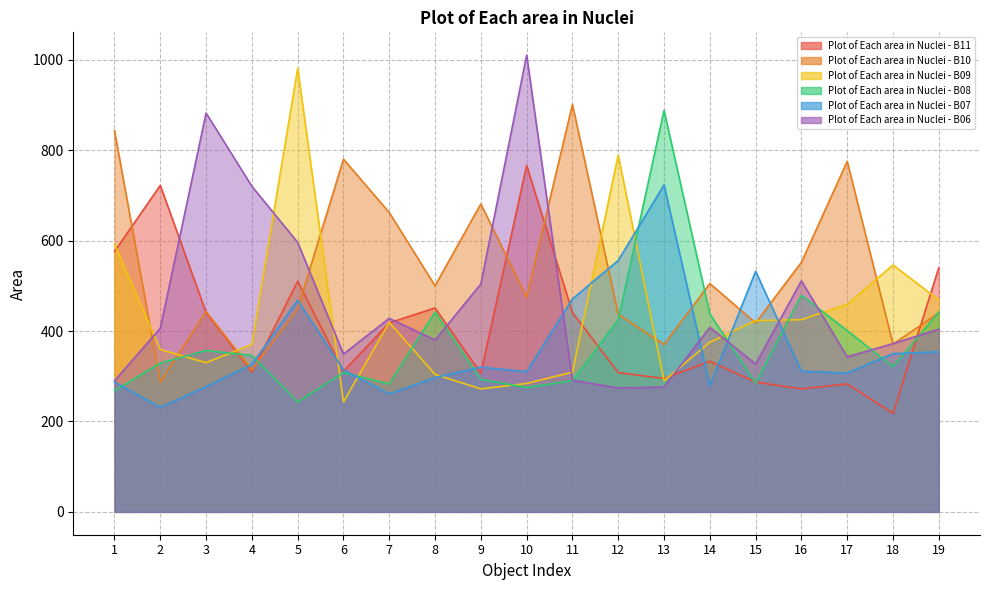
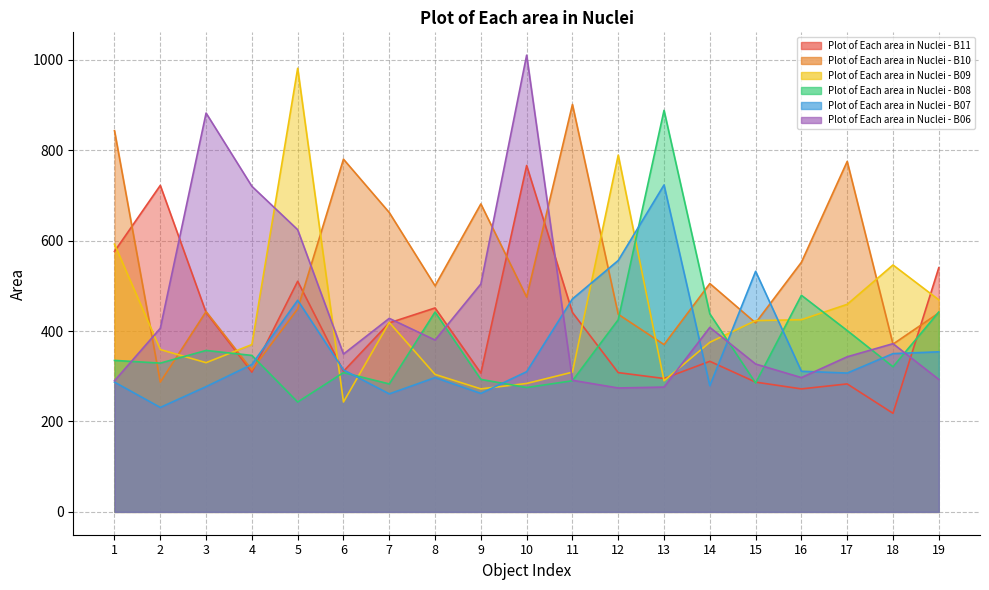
  {
    "Plot of Each area in Nuclei - B08": {
-     "1": 270,
+     "1": 340,
      "2": 330,
      "3": 360,
      "4": 350,
      "5": 240,
      "7": 280,
      "8": 440,
      "9": 290,
      "10": 280,
      "12": 430,
      "13": 890,
      "14": 440,
      "16": 480,
      "17": 400,
      "18": 320
    },
    "Plot of Each area in Nuclei - B07": {
      "2": 230,
      "3": 280,
      "4": 330,
      "5": 470,
      "7": 260,
      "8": 300,
-     "9": 320,
+     "9": 260,
      "10": 310,
      "11": 470,
      "12": 560,
      "13": 720,
      "14": 280,
      "15": 530,
      "16": 310,
      "17": 310,
      "18": 350,
      "19": 350
    },
    "Plot of Each area in Nuclei - B06": {
      "2": 410,
      "3": 880,
      "4": 720,
-     "5": 600,
+     "5": 620,
      "6": 350,
      "7": 430,
      "8": 380,
      "9": 500,
      "10": 1010,
      "12": 270,
      "13": 280,
      "14": 410,
      "15": 330,
-     "16": 510,
+     "16": 300,
      "17": 340,
-     "19": 400
+     "19": 290
    }
  }
